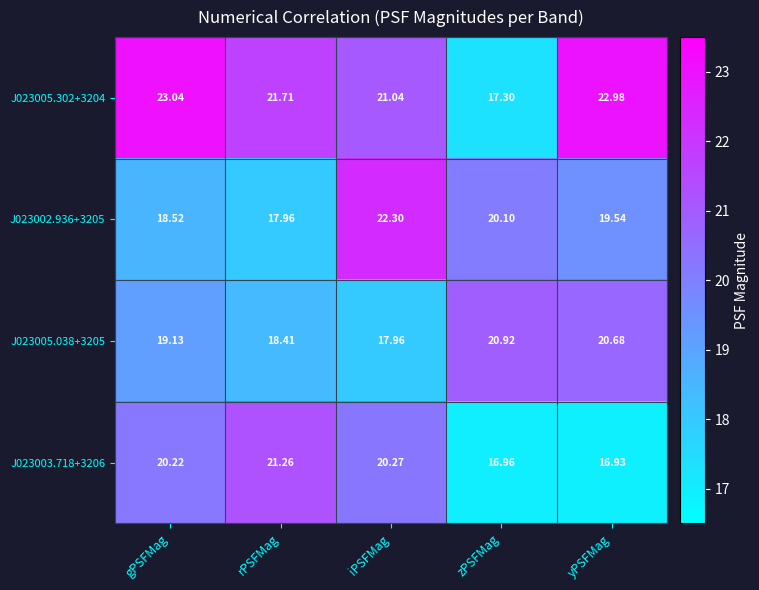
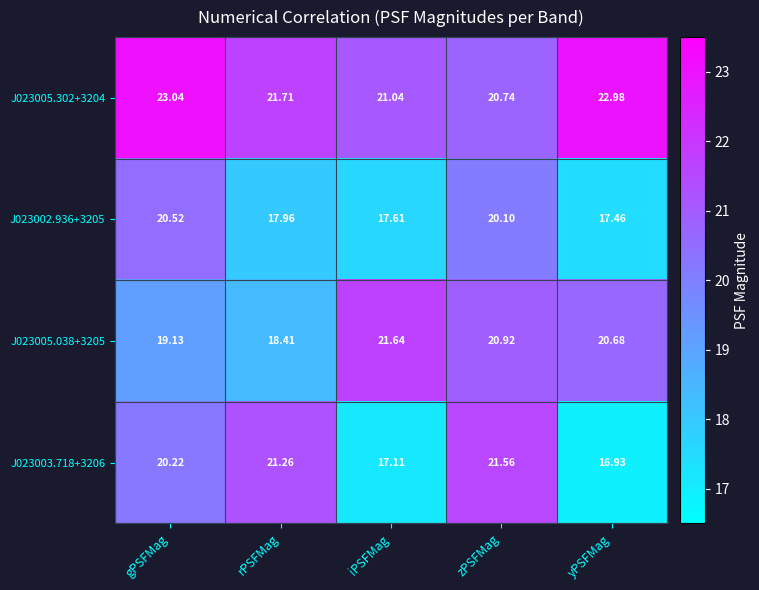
  {
    "J023005.302+3204": {
      "gPSFMag": 23.04,
      "rPSFMag": 21.71,
      "iPSFMag": 21.04,
-     "zPSFMag": 17.30,
+     "zPSFMag": 20.74,
      "yPSFMag": 22.98
    },
    "J023002.936+3205": {
-     "gPSFMag": 18.52,
+     "gPSFMag": 20.52,
      "rPSFMag": 17.96,
-     "iPSFMag": 22.30,
+     "iPSFMag": 17.61,
      "zPSFMag": 20.10,
-     "yPSFMag": 19.54
+     "yPSFMag": 17.46
    },
    "J023005.038+3205": {
      "gPSFMag": 19.13,
      "rPSFMag": 18.41,
-     "iPSFMag": 17.96,
+     "iPSFMag": 21.64,
      "zPSFMag": 20.92,
      "yPSFMag": 20.68
    },
    "J023003.718+3206": {
      "gPSFMag": 20.22,
      "rPSFMag": 21.26,
-     "iPSFMag": 20.27,
-     "zPSFMag": 16.96,
+     "iPSFMag": 17.11,
+     "zPSFMag": 21.56,
      "yPSFMag": 16.93
    }
  }
